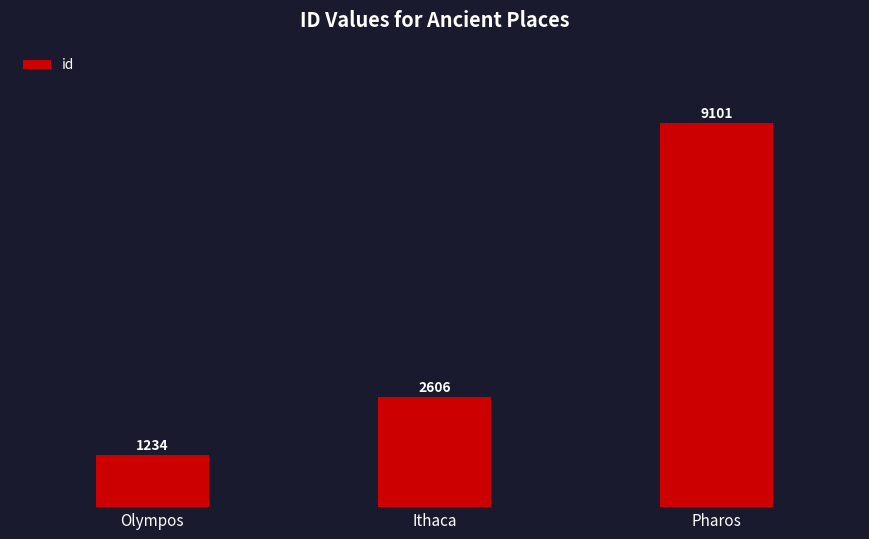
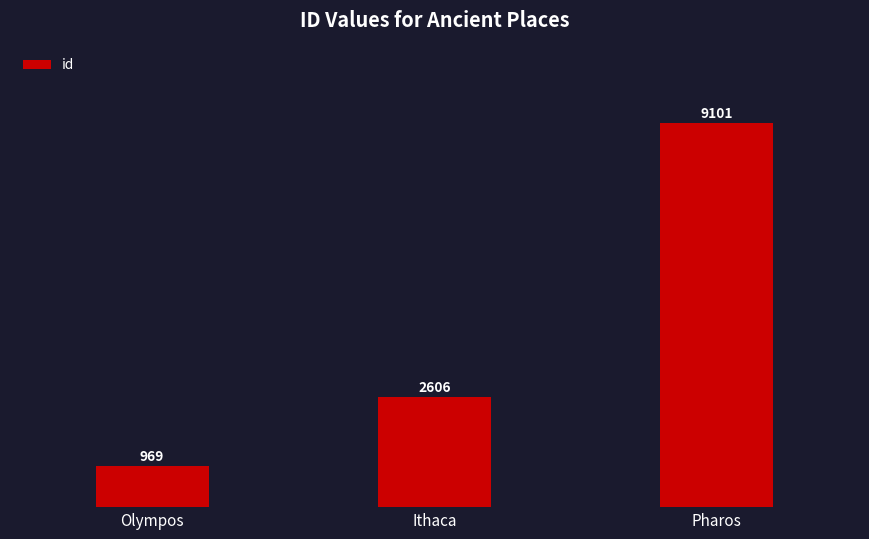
  {
-   "Olympos": 1234,
+   "Olympos": 969,
    "Ithaca": 2606,
    "Pharos": 9101
  }
